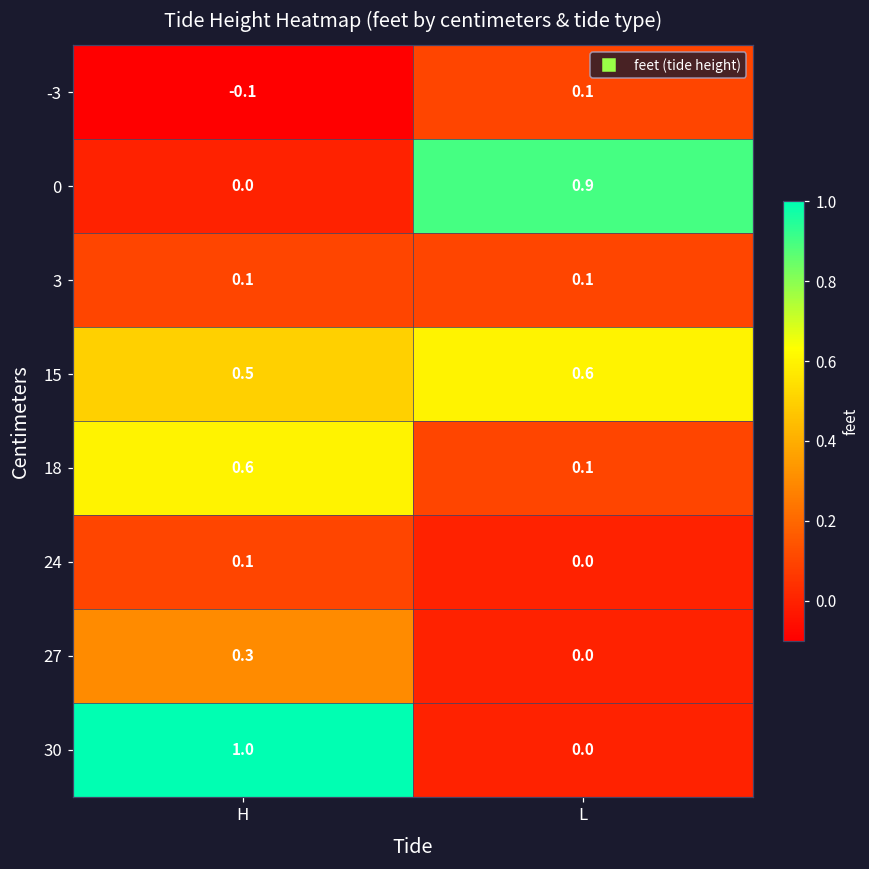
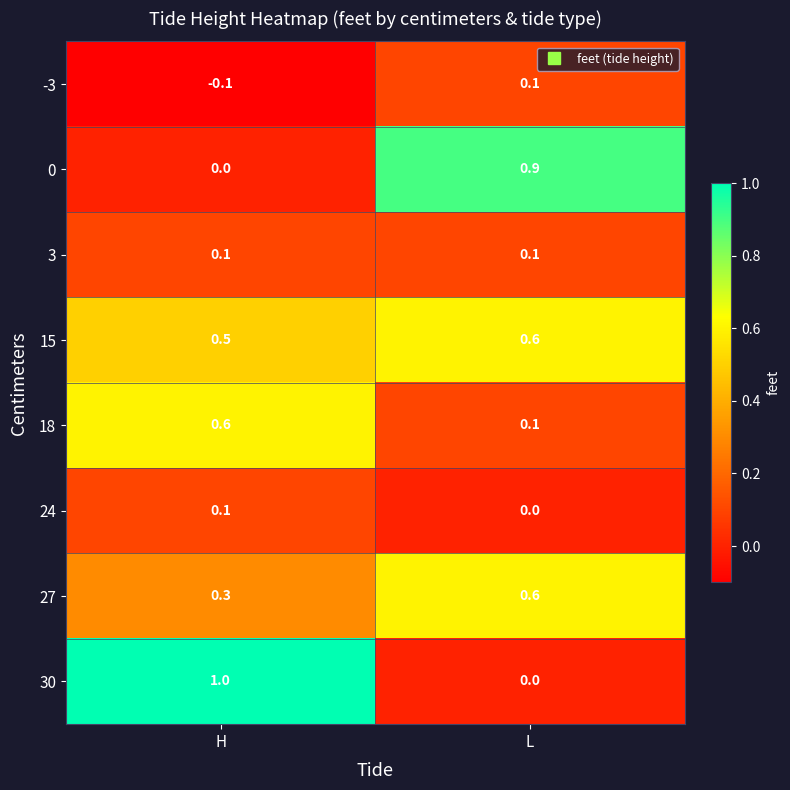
  {
    "-3": {
      "H": -0.1,
      "L": 0.1
    },
    "0": {
      "H": 0.0,
      "L": 0.9
    },
    "3": {
      "H": 0.1,
      "L": 0.1
    },
    "15": {
      "H": 0.5,
      "L": 0.6
    },
    "18": {
      "H": 0.6,
      "L": 0.1
    },
    "24": {
      "H": 0.1,
      "L": 0.0
    },
    "27": {
      "H": 0.3,
-     "L": 0.0
+     "L": 0.6
    },
    "30": {
      "H": 1.0,
      "L": 0.0
    }
  }
